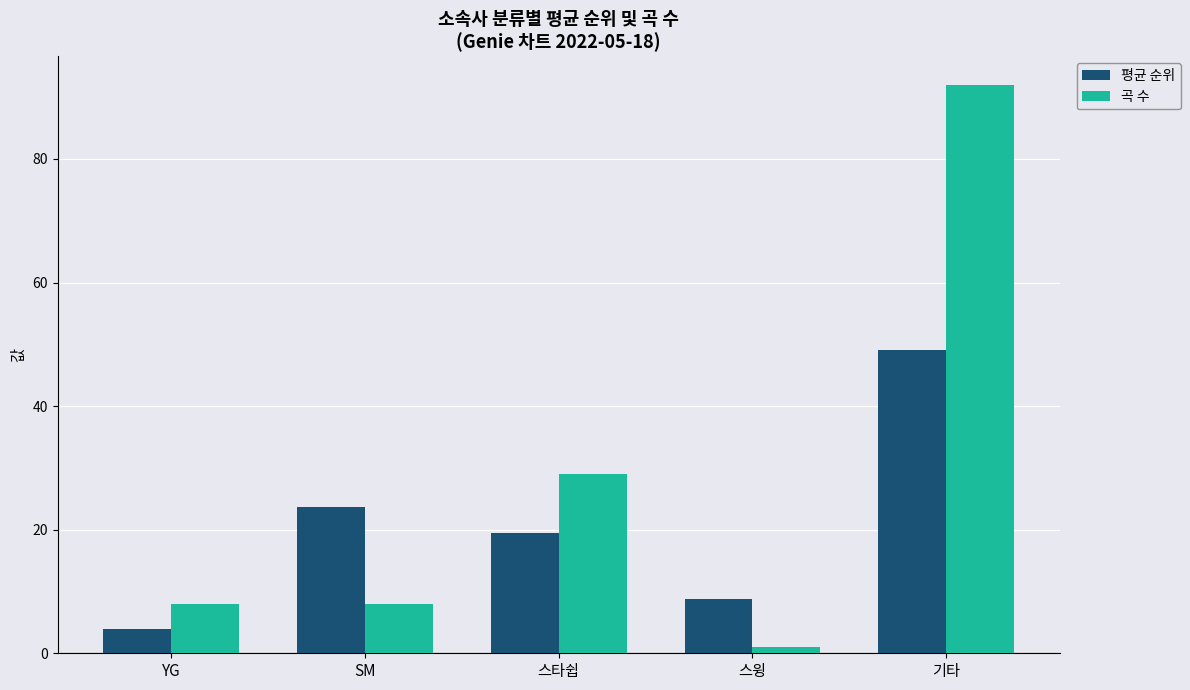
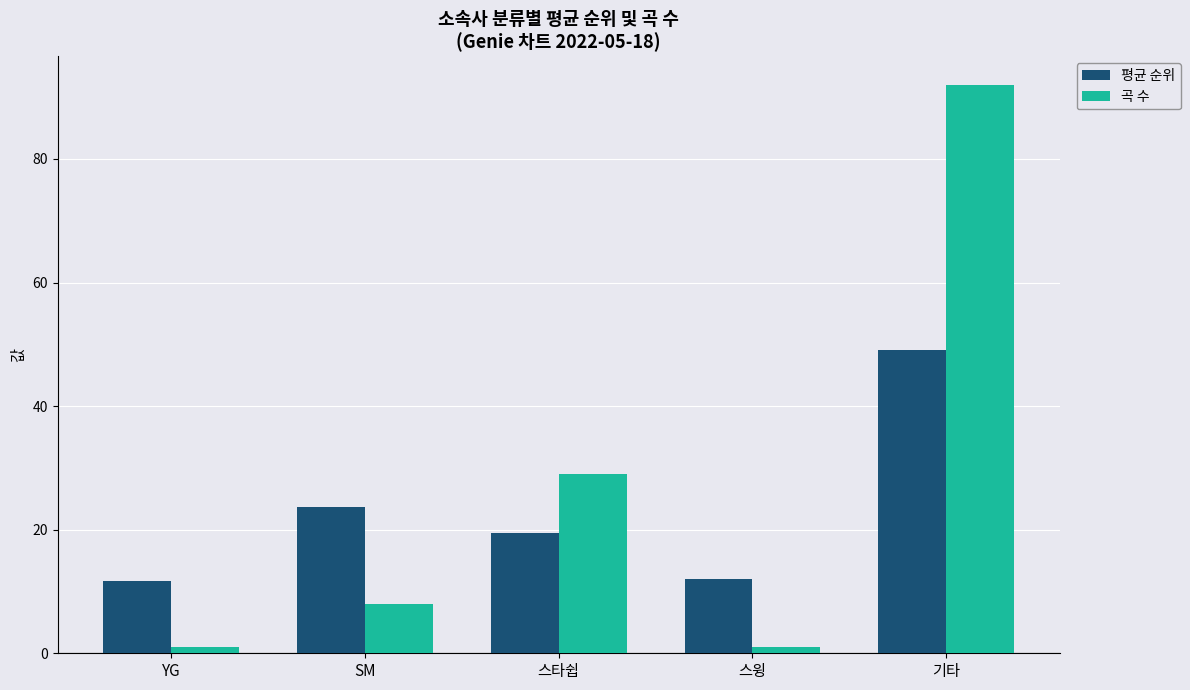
  {
    "평균 순위": {
-     "YG": 4,
+     "YG": 12,
      "SM": 24,
      "스타쉽": 20,
-     "스윙": 9,
+     "스윙": 12,
      "기타": 49
    },
    "곡 수": {
-     "YG": 8,
+     "YG": 1,
      "SM": 8,
      "스타쉽": 29,
      "스윙": 1,
      "기타": 92
    }
  }
